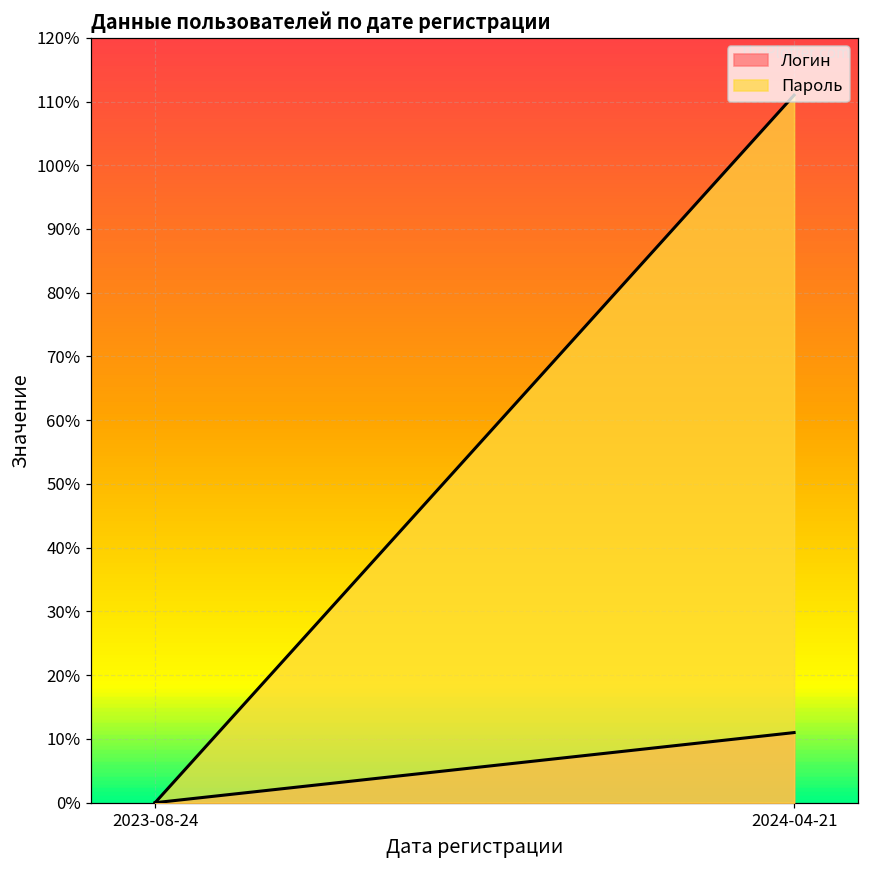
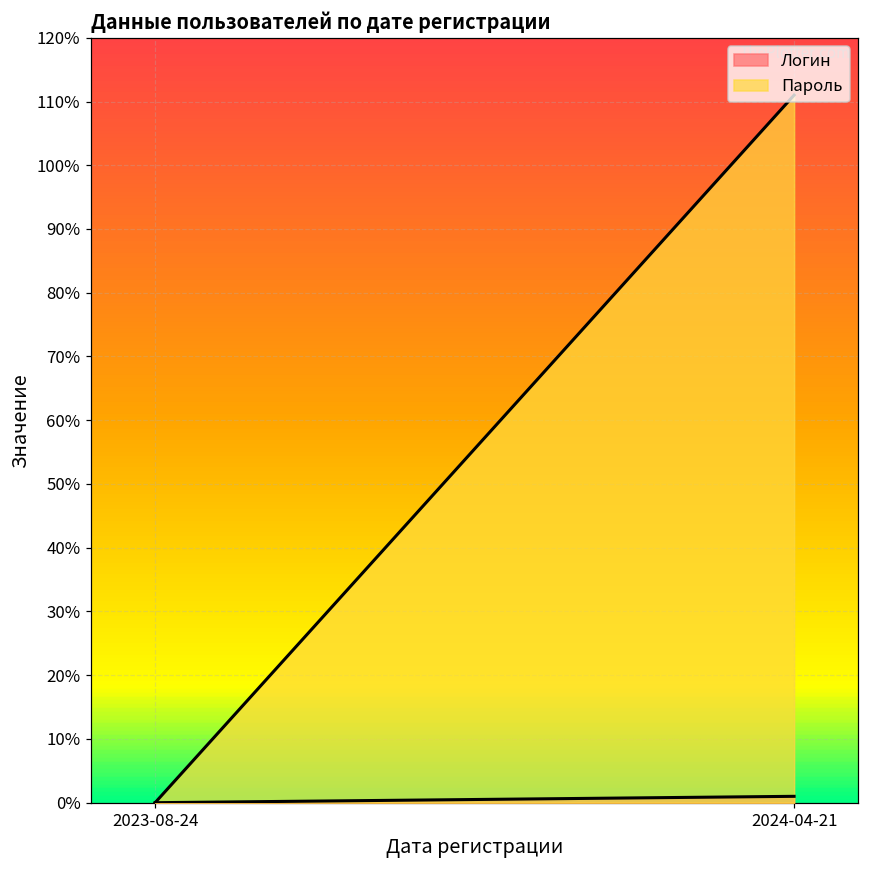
  {
    "Логин": {
-     "2024-04-21": "11%"
+     "2024-04-21": "1%"
    }
  }
